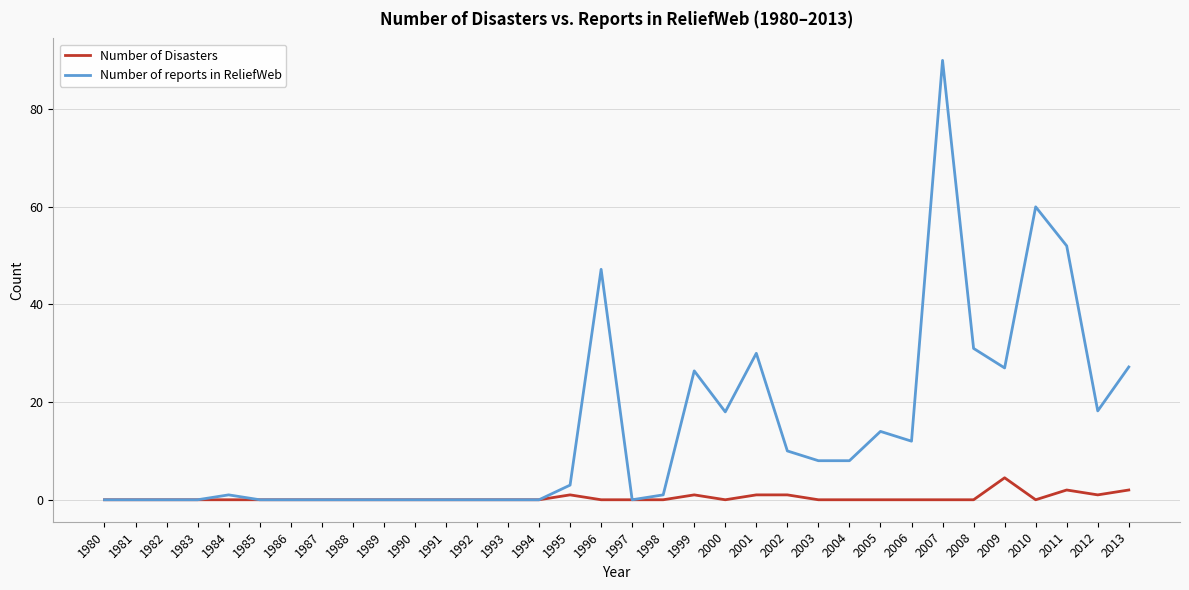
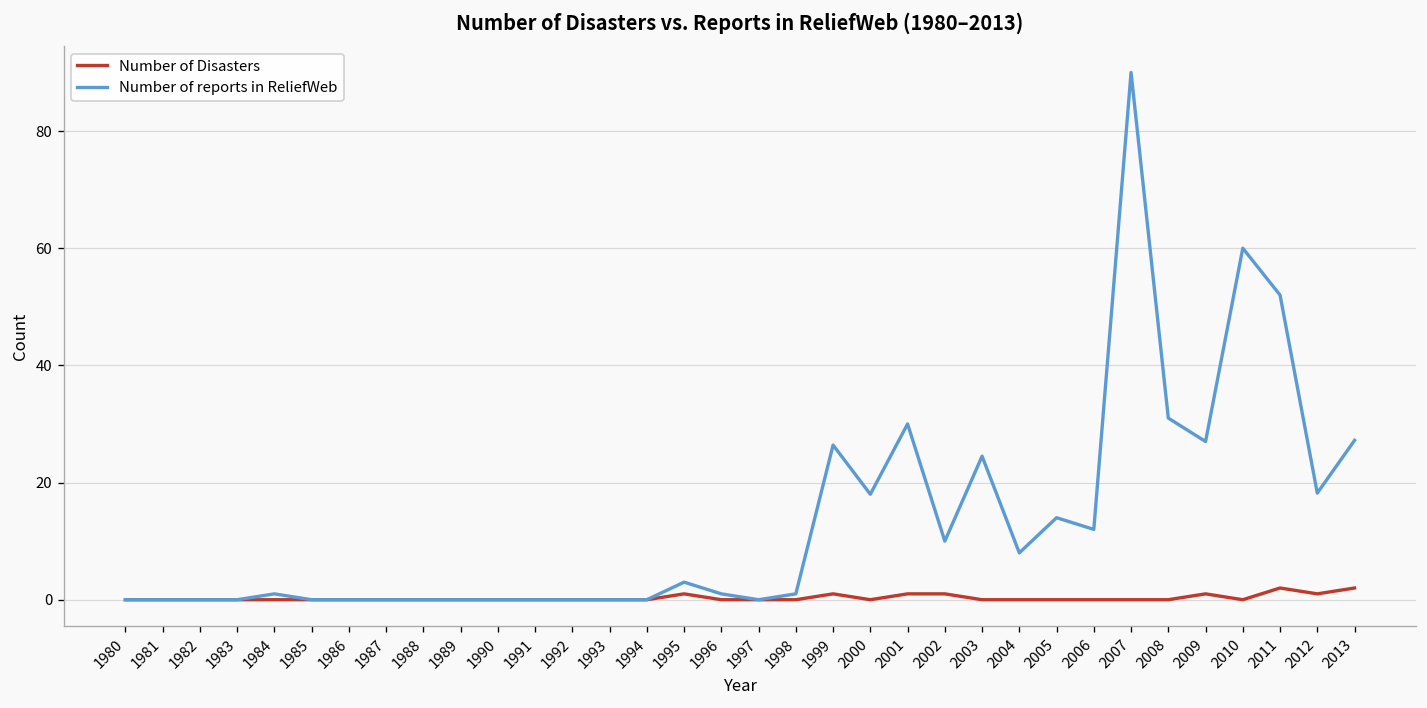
  {
    "Number of Disasters": {
      "1984": 0,
      "1995": 1,
      "1996": 0,
      "1998": 0,
      "1999": 1,
      "2000": 0,
      "2001": 1,
      "2002": 1,
      "2003": 0,
      "2004": 0,
      "2005": 0,
      "2006": 0,
      "2007": 0,
      "2008": 0,
-     "2009": 5,
+     "2009": 1,
      "2010": 0,
      "2011": 2,
      "2012": 1,
      "2013": 2
    },
    "Number of reports in ReliefWeb": {
      "1984": 1,
      "1995": 3,
-     "1996": 47,
+     "1996": 1,
      "1998": 1,
      "1999": 26,
      "2000": 18,
      "2001": 30,
      "2002": 10,
-     "2003": 8,
+     "2003": 25,
      "2004": 8,
      "2005": 14,
      "2006": 12,
      "2007": 90,
      "2008": 31,
      "2009": 27,
      "2010": 60,
      "2011": 52,
      "2012": 18,
      "2013": 27
    }
  }
